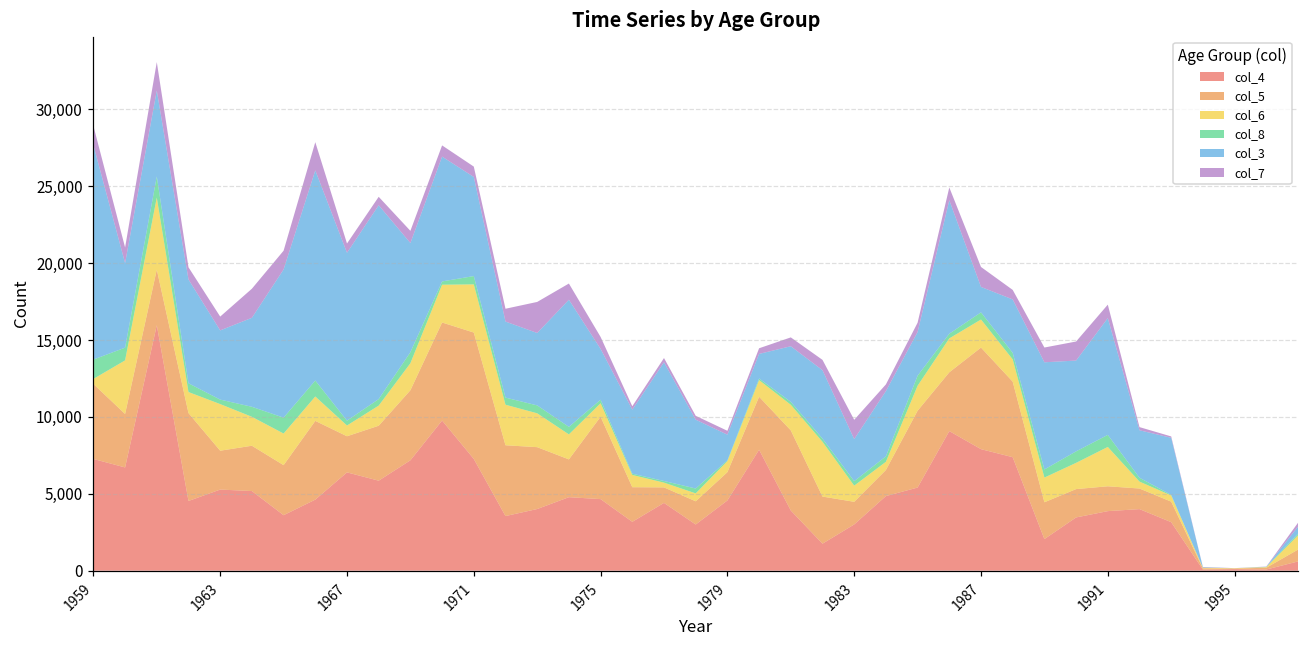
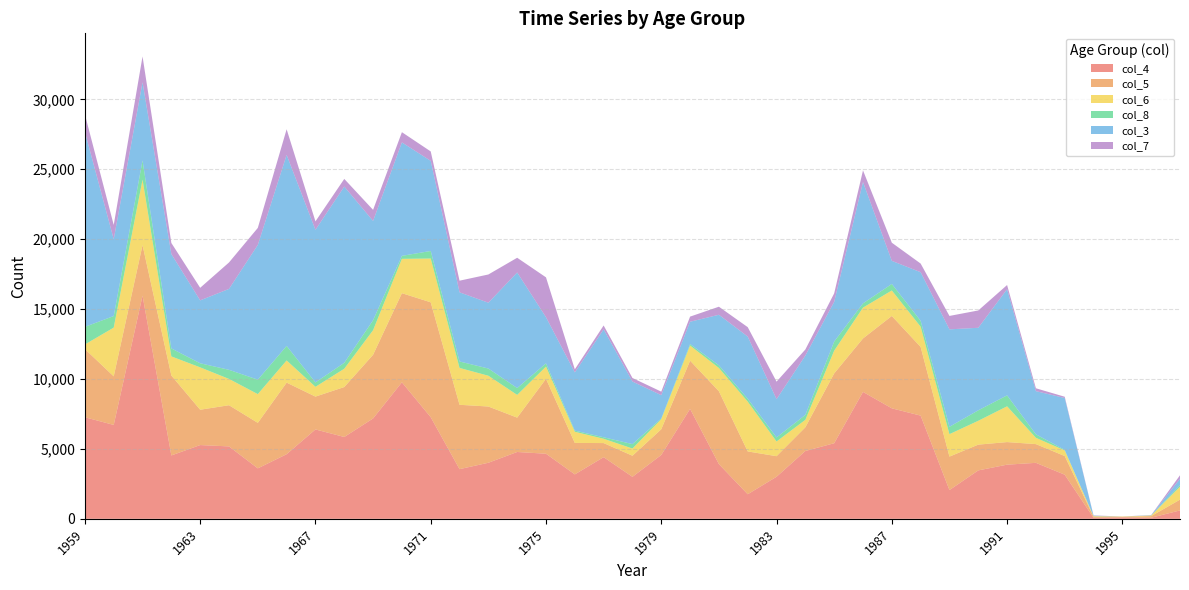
  {
    "col_6": {
      "1959": "300",
      "1963": "3,000",
      "1967": "700",
      "1971": "3,100",
      "1975": "900",
      "1983": "1,100",
      "1987": "1,800",
      "1991": "2,600"
    },
    "col_8": {
      "1959": "1,300",
      "1963": "300",
      "1967": "300",
      "1971": "500",
      "1975": "200",
      "1983": "300",
      "1987": "500",
      "1991": "800"
    },
    "col_3": {
      "1959": "13,900",
      "1963": "4,500",
      "1967": "10,900",
      "1971": "6,400",
      "1975": "3,300",
      "1979": "1,700",
      "1983": "2,700",
      "1987": "1,700",
      "1991": "7,600"
    },
    "col_7": {
      "1959": "1,300",
      "1963": "900",
      "1967": "600",
      "1971": "700",
-     "1975": "800",
+     "1975": "2,800",
      "1979": "300",
      "1983": "1,300",
      "1987": "1,300",
-     "1991": "900"
+     "1991": "300"
    }
  }
